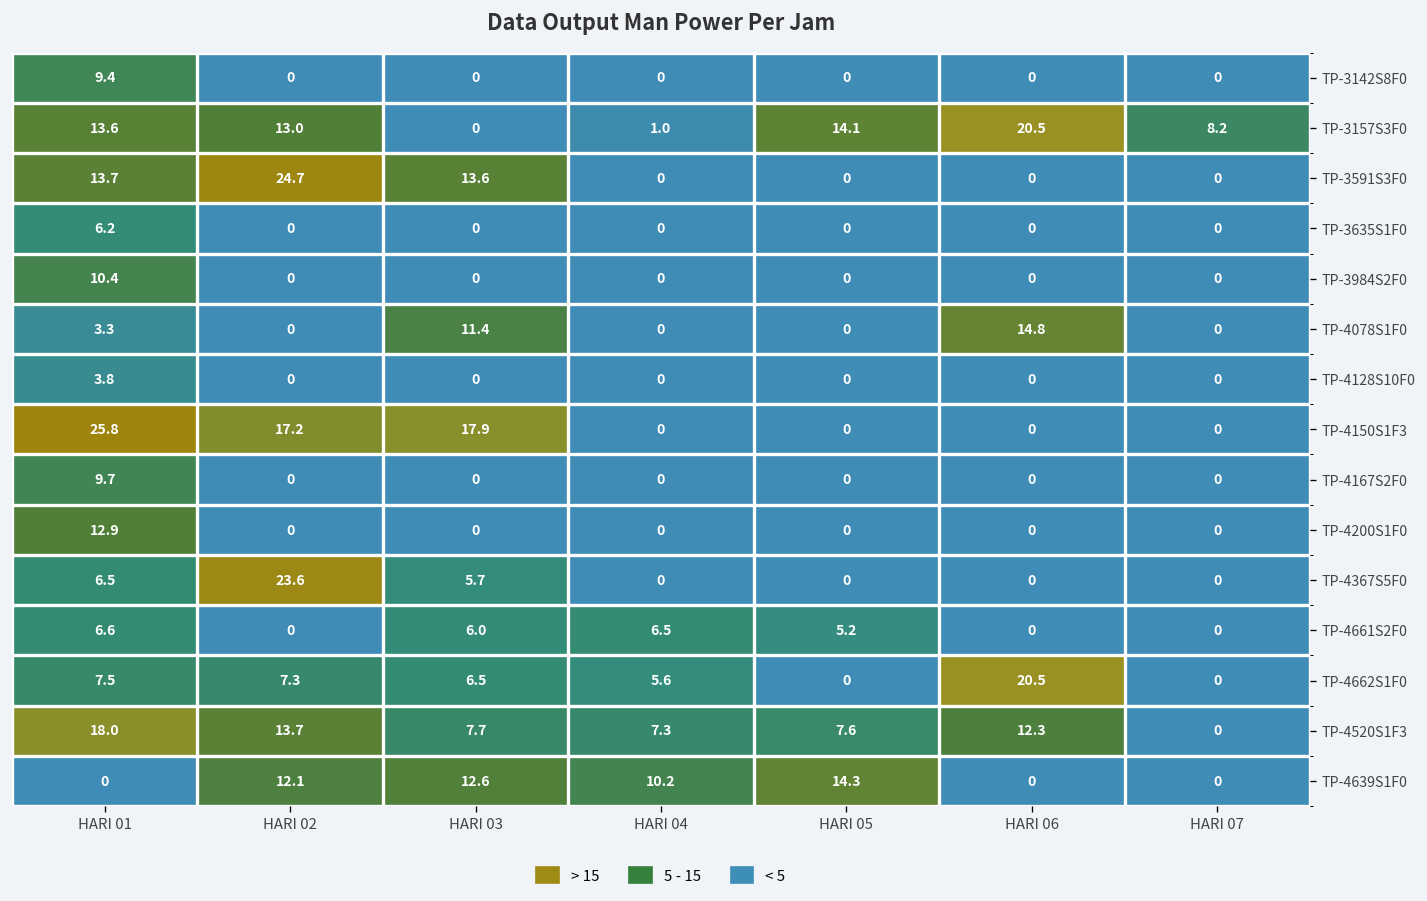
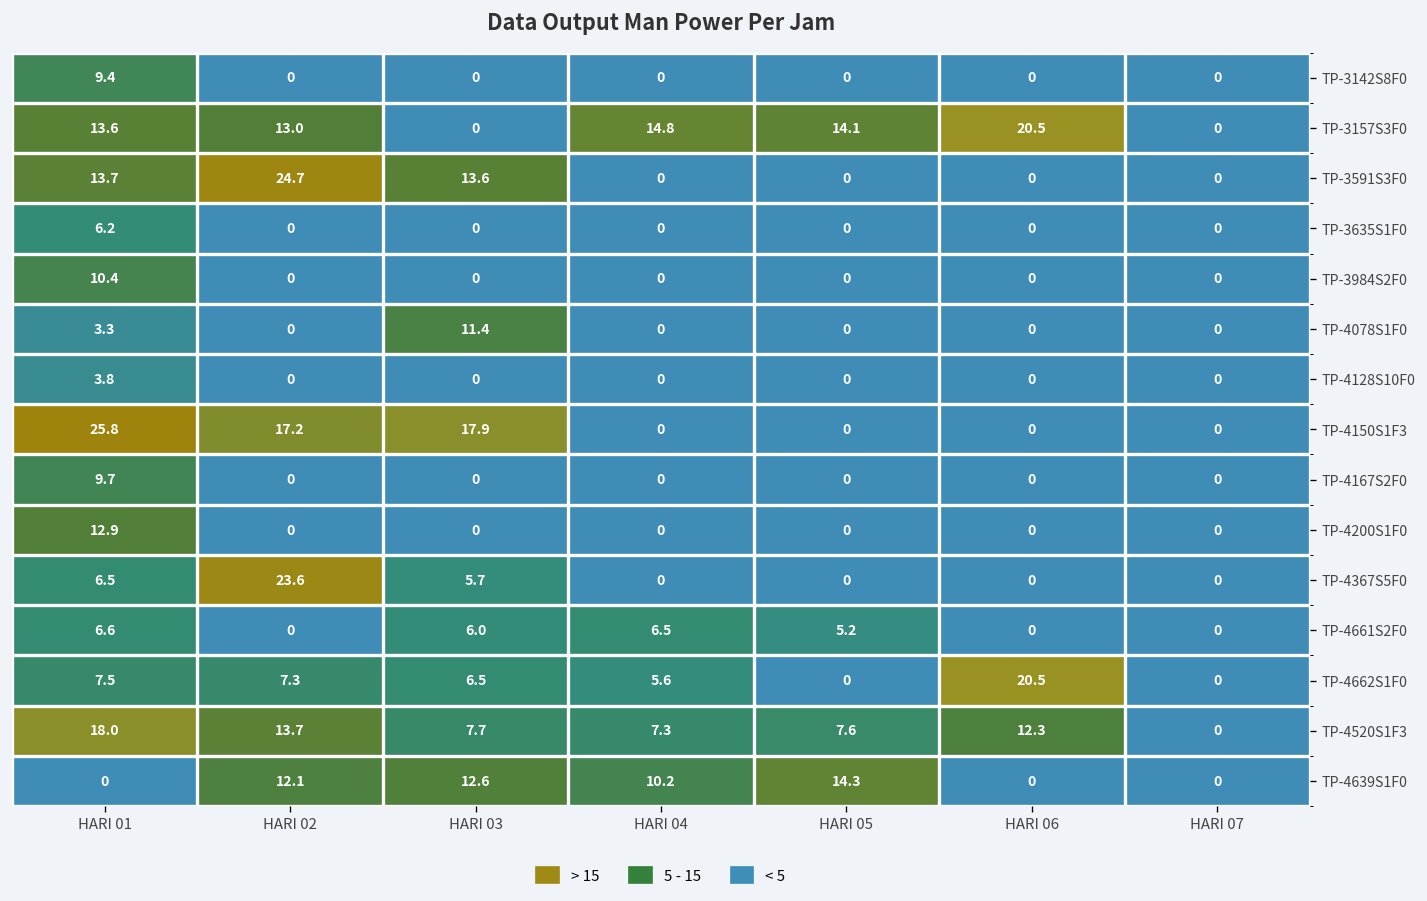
  {
    "TP-3142S8F0": {
      "HARI 01": 9.4,
      "HARI 02": 0,
      "HARI 03": 0,
      "HARI 04": 0,
      "HARI 05": 0,
      "HARI 06": 0,
      "HARI 07": 0
    },
    "TP-3157S3F0": {
      "HARI 01": 13.6,
      "HARI 02": 13.0,
      "HARI 03": 0,
-     "HARI 04": 1.0,
+     "HARI 04": 14.8,
      "HARI 05": 14.1,
      "HARI 06": 20.5,
-     "HARI 07": 8.2
+     "HARI 07": 0
    },
    "TP-3591S3F0": {
      "HARI 01": 13.7,
      "HARI 02": 24.7,
      "HARI 03": 13.6,
      "HARI 04": 0,
      "HARI 05": 0,
      "HARI 06": 0,
      "HARI 07": 0
    },
    "TP-3635S1F0": {
      "HARI 01": 6.2,
      "HARI 02": 0,
      "HARI 03": 0,
      "HARI 04": 0,
      "HARI 05": 0,
      "HARI 06": 0,
      "HARI 07": 0
    },
    "TP-3984S2F0": {
      "HARI 01": 10.4,
      "HARI 02": 0,
      "HARI 03": 0,
      "HARI 04": 0,
      "HARI 05": 0,
      "HARI 06": 0,
      "HARI 07": 0
    },
    "TP-4078S1F0": {
      "HARI 01": 3.3,
      "HARI 02": 0,
      "HARI 03": 11.4,
      "HARI 04": 0,
      "HARI 05": 0,
-     "HARI 06": 14.8,
+     "HARI 06": 0,
      "HARI 07": 0
    },
    "TP-4128S10F0": {
      "HARI 01": 3.8,
      "HARI 02": 0,
      "HARI 03": 0,
      "HARI 04": 0,
      "HARI 05": 0,
      "HARI 06": 0,
      "HARI 07": 0
    },
    "TP-4150S1F3": {
      "HARI 01": 25.8,
      "HARI 02": 17.2,
      "HARI 03": 17.9,
      "HARI 04": 0,
      "HARI 05": 0,
      "HARI 06": 0,
      "HARI 07": 0
    },
    "TP-4167S2F0": {
      "HARI 01": 9.7,
      "HARI 02": 0,
      "HARI 03": 0,
      "HARI 04": 0,
      "HARI 05": 0,
      "HARI 06": 0,
      "HARI 07": 0
    },
    "TP-4200S1F0": {
      "HARI 01": 12.9,
      "HARI 02": 0,
      "HARI 03": 0,
      "HARI 04": 0,
      "HARI 05": 0,
      "HARI 06": 0,
      "HARI 07": 0
    },
    "TP-4367S5F0": {
      "HARI 01": 6.5,
      "HARI 02": 23.6,
      "HARI 03": 5.7,
      "HARI 04": 0,
      "HARI 05": 0,
      "HARI 06": 0,
      "HARI 07": 0
    },
    "TP-4661S2F0": {
      "HARI 01": 6.6,
      "HARI 02": 0,
      "HARI 03": 6.0,
      "HARI 04": 6.5,
      "HARI 05": 5.2,
      "HARI 06": 0,
      "HARI 07": 0
    },
    "TP-4662S1F0": {
      "HARI 01": 7.5,
      "HARI 02": 7.3,
      "HARI 03": 6.5,
      "HARI 04": 5.6,
      "HARI 05": 0,
      "HARI 06": 20.5,
      "HARI 07": 0
    },
    "TP-4520S1F3": {
      "HARI 01": 18.0,
      "HARI 02": 13.7,
      "HARI 03": 7.7,
      "HARI 04": 7.3,
      "HARI 05": 7.6,
      "HARI 06": 12.3,
      "HARI 07": 0
    },
    "TP-4639S1F0": {
      "HARI 01": 0,
      "HARI 02": 12.1,
      "HARI 03": 12.6,
      "HARI 04": 10.2,
      "HARI 05": 14.3,
      "HARI 06": 0,
      "HARI 07": 0
    }
  }
